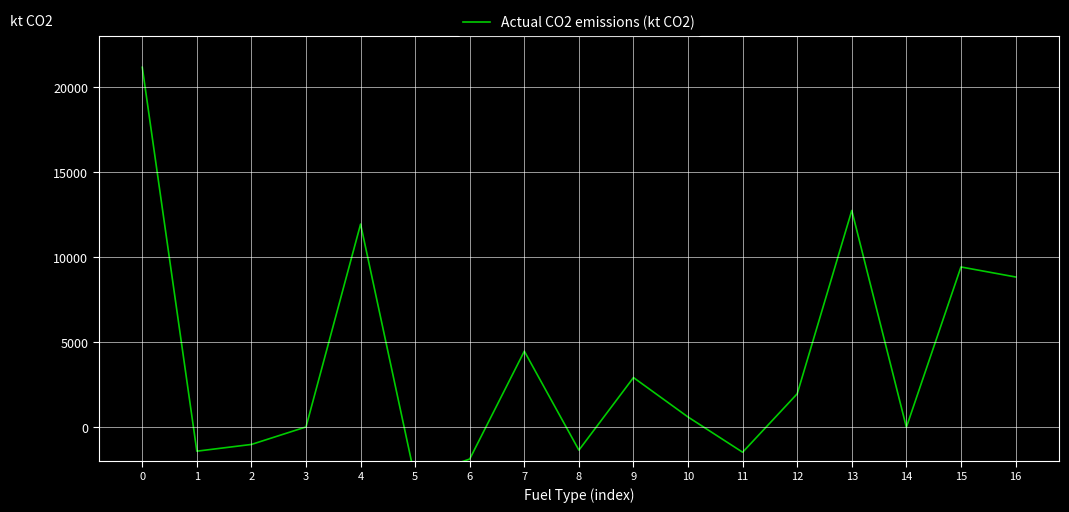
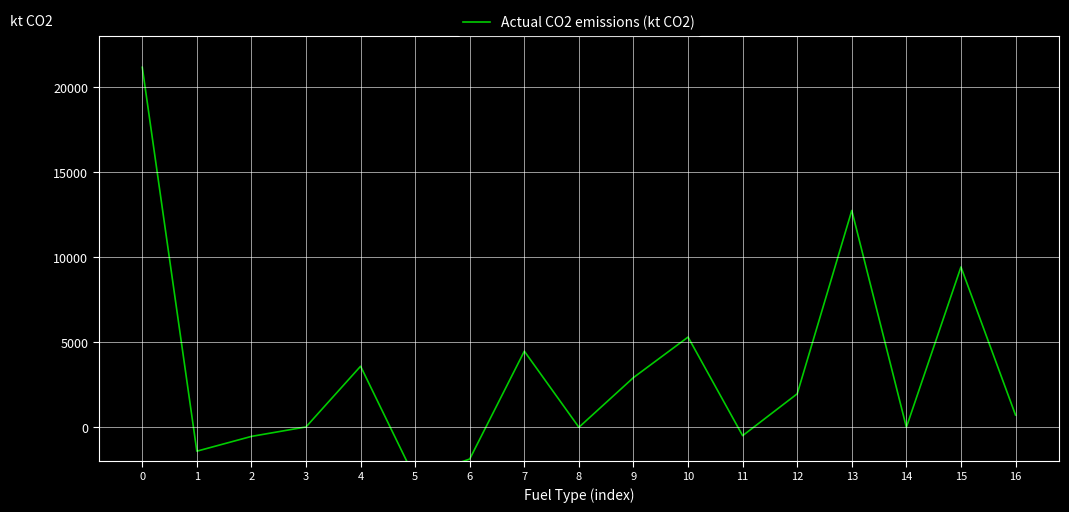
  {
    "0": 21200,
    "1": -1400,
-   "2": -1000,
+   "2": -500,
    "3": 0,
-   "4": 12000,
+   "4": 3600,
    "6": -1900,
    "7": 4500,
-   "8": -1300,
+   "8": 0,
    "9": 2900,
-   "10": 600,
-   "11": -1500,
+   "10": 5300,
+   "11": -500,
    "12": 2000,
    "13": 12800,
    "14": 0,
    "15": 9400,
-   "16": 8800
+   "16": 700
  }
